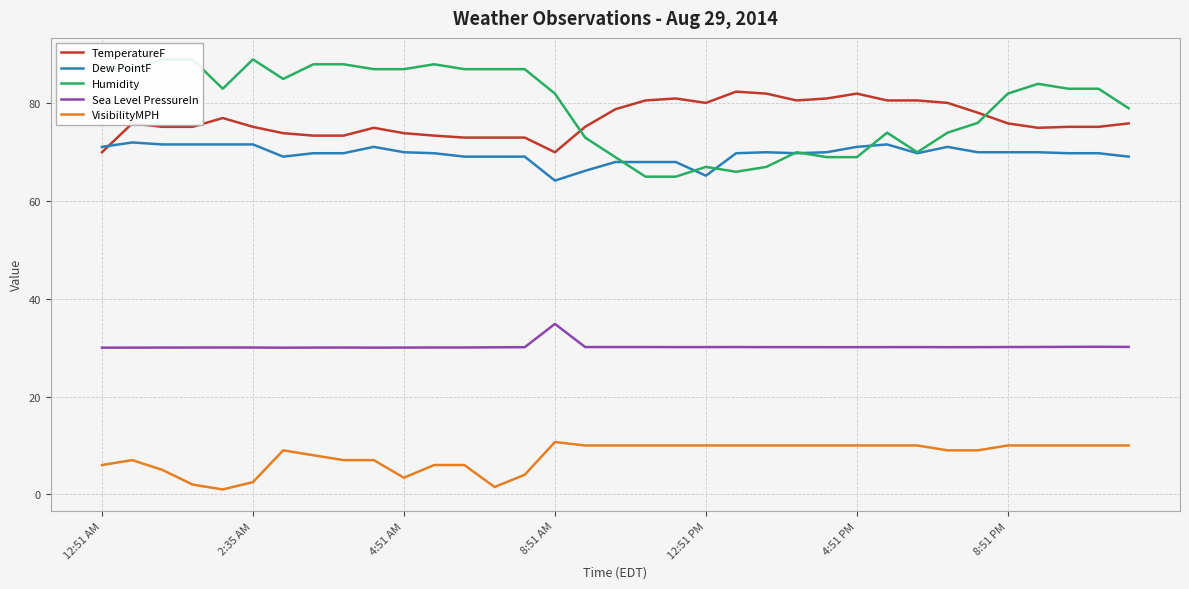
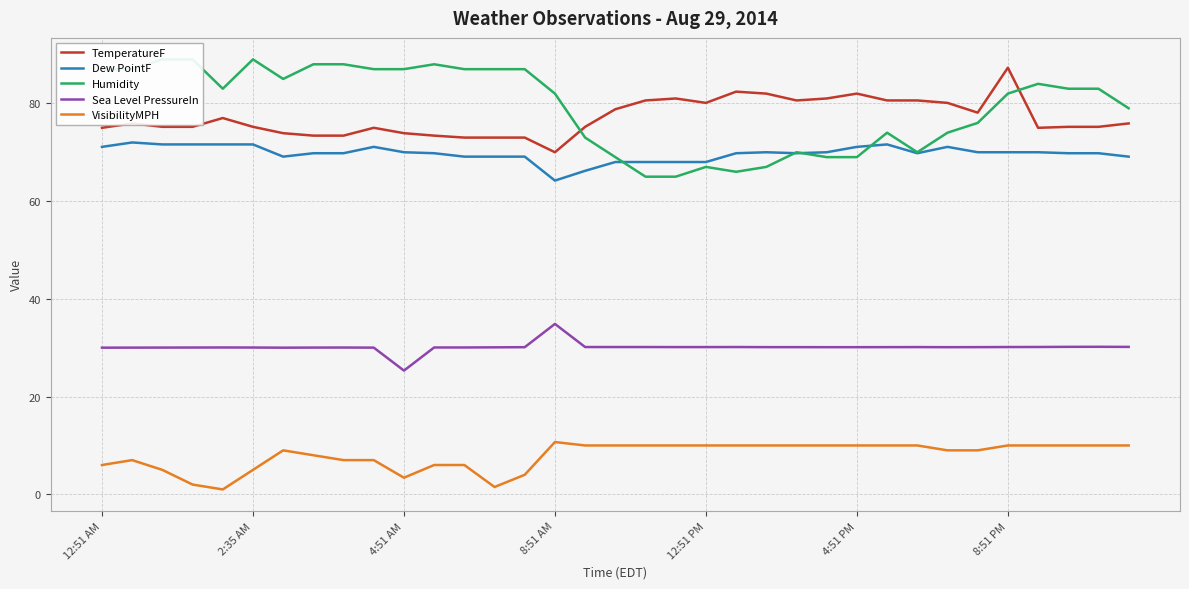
  {
    "TemperatureF": {
-     "12:51 AM": 70,
+     "12:51 AM": 75,
      "2:35 AM": 75,
      "4:51 AM": 74,
      "8:51 AM": 70,
      "12:51 PM": 80,
      "4:51 PM": 82,
-     "8:51 PM": 76
+     "8:51 PM": 87
    },
    "Dew PointF": {
      "12:51 AM": 71,
      "2:35 AM": 72,
      "4:51 AM": 70,
      "8:51 AM": 64,
-     "12:51 PM": 65,
+     "12:51 PM": 68,
      "4:51 PM": 71,
      "8:51 PM": 70
    },
    "Humidity": {
      "2:35 AM": 89,
      "4:51 AM": 87,
      "8:51 AM": 82,
      "12:51 PM": 67,
      "4:51 PM": 69,
      "8:51 PM": 82
    },
    "Sea Level PressureIn": {
      "12:51 AM": 30,
      "2:35 AM": 30,
-     "4:51 AM": 30,
+     "4:51 AM": 25,
      "8:51 AM": 35,
      "12:51 PM": 30,
      "4:51 PM": 30,
      "8:51 PM": 30
    },
    "VisibilityMPH": {
      "12:51 AM": 6,
-     "2:35 AM": 3,
+     "2:35 AM": 5,
      "4:51 AM": 3,
      "8:51 AM": 11,
      "12:51 PM": 10,
      "4:51 PM": 10,
      "8:51 PM": 10
    }
  }
